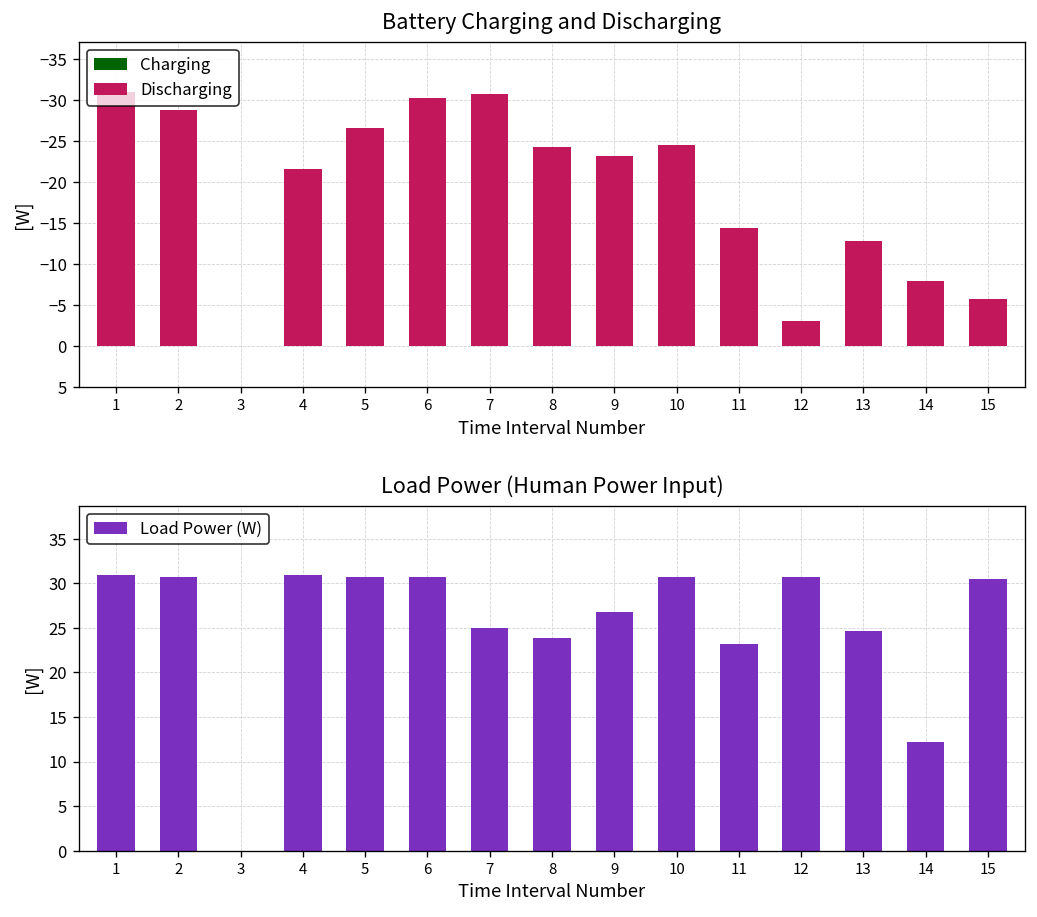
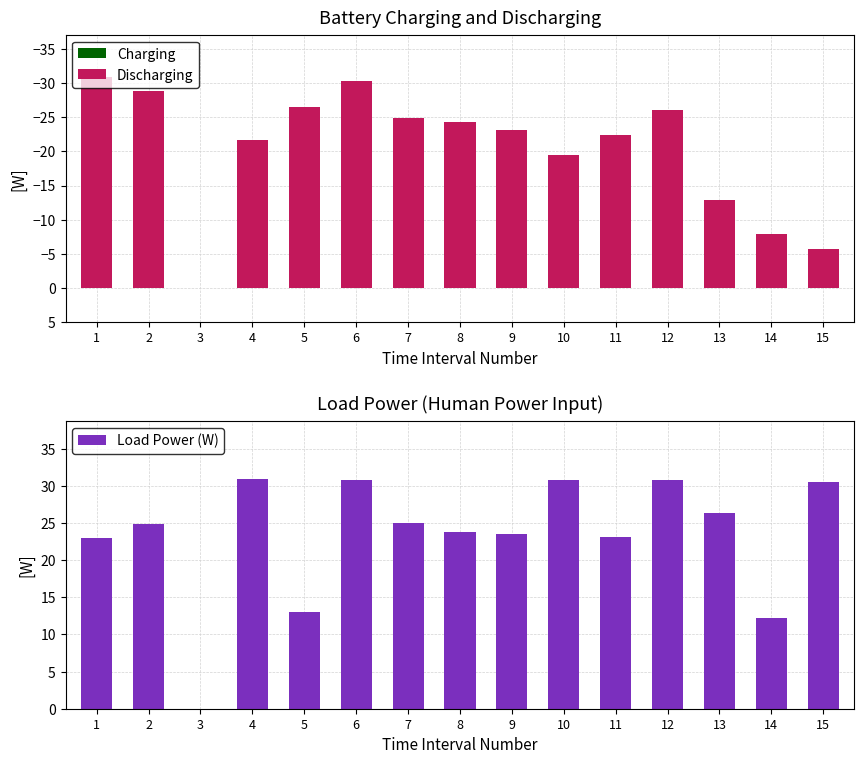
  {
    "Battery Charging and Discharging": {
      "Charging": {
        "1": 0,
        "2": 0,
        "3": 0,
        "4": 0,
        "5": 0,
        "6": 0,
        "7": 0,
        "8": 0,
        "9": 0,
        "10": 0,
        "11": 0,
        "12": 0,
        "13": 0,
        "14": 0,
        "15": 0
      },
      "Discharging": {
        "2": -29,
        "3": 0,
        "4": -22,
        "5": -27,
        "6": -30,
-       "7": -31,
+       "7": -25,
        "8": -24,
        "9": -23,
-       "10": -24,
-       "11": -14,
-       "12": -3,
+       "10": -20,
+       "11": -22,
+       "12": -26,
        "13": -13,
        "14": -8,
        "15": -6
      }
    },
    "Load Power (Human Power Input)": {
-     "1": 31,
-     "2": 31,
+     "1": 23,
+     "2": 25,
      "3": 0,
      "4": 31,
-     "5": 31,
+     "5": 13,
      "6": 31,
      "7": 25,
      "8": 24,
-     "9": 27,
+     "9": 24,
      "10": 31,
      "11": 23,
      "12": 31,
-     "13": 25,
+     "13": 26,
      "14": 12,
      "15": 30
    }
  }
